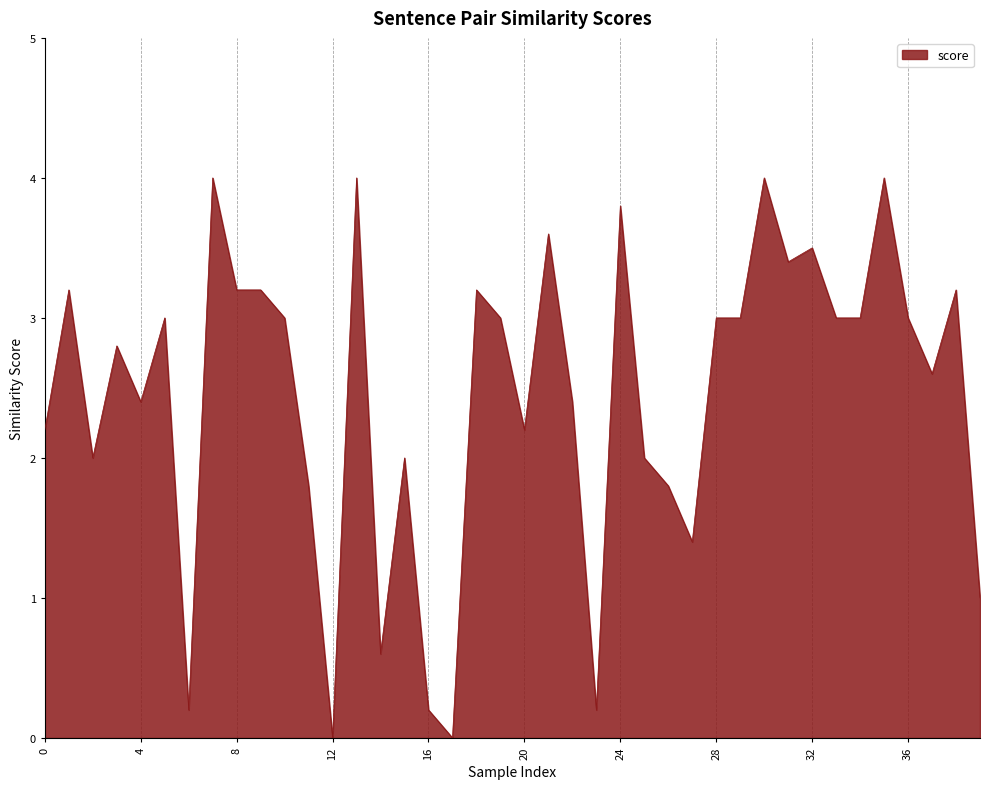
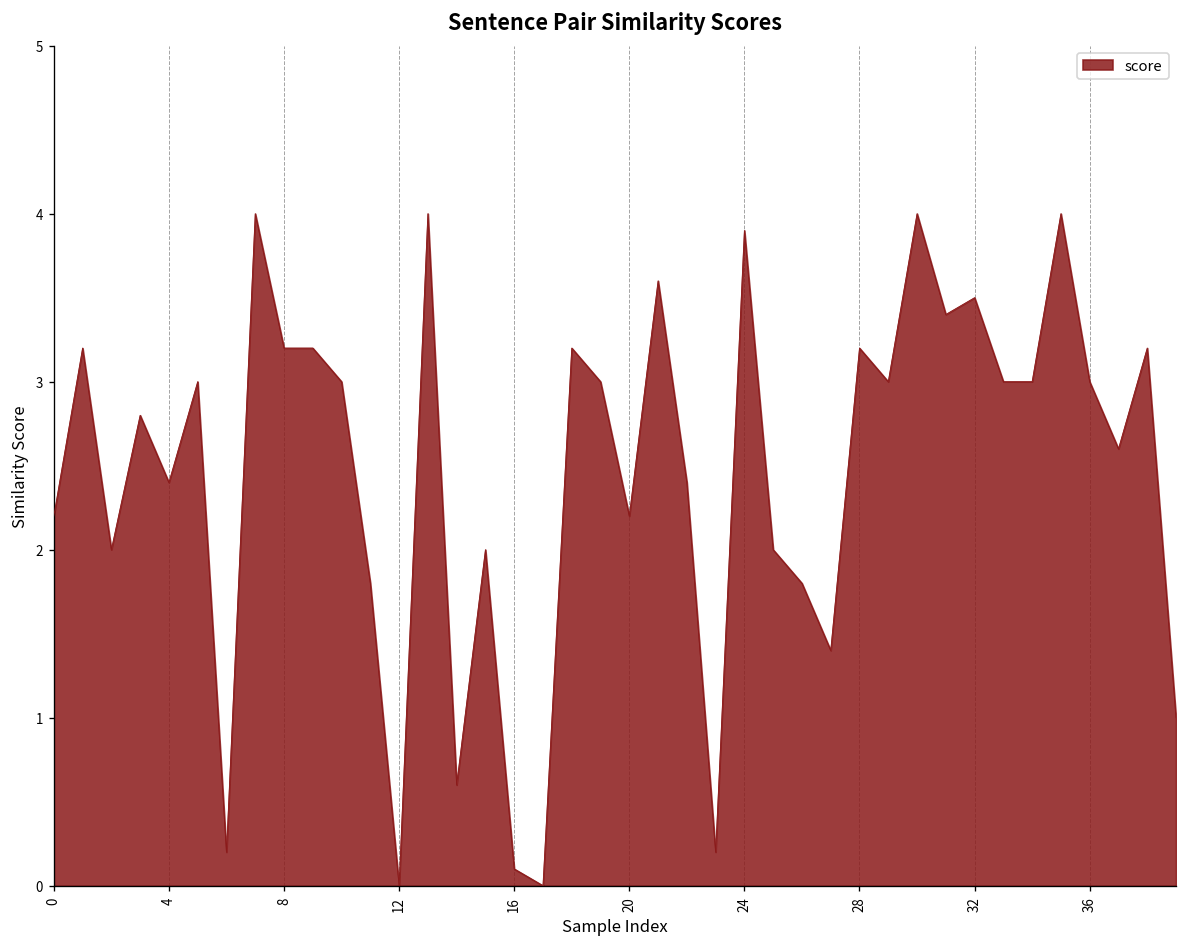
  {
    "0": 2.2,
    "4": 2.4,
    "8": 3.2,
    "12": 0.0,
-   "16": 0.2,
+   "16": 0.1,
    "20": 2.2,
-   "24": 3.8,
-   "28": 3.0,
+   "24": 3.9,
+   "28": 3.2,
    "32": 3.5,
    "36": 3.0
  }
